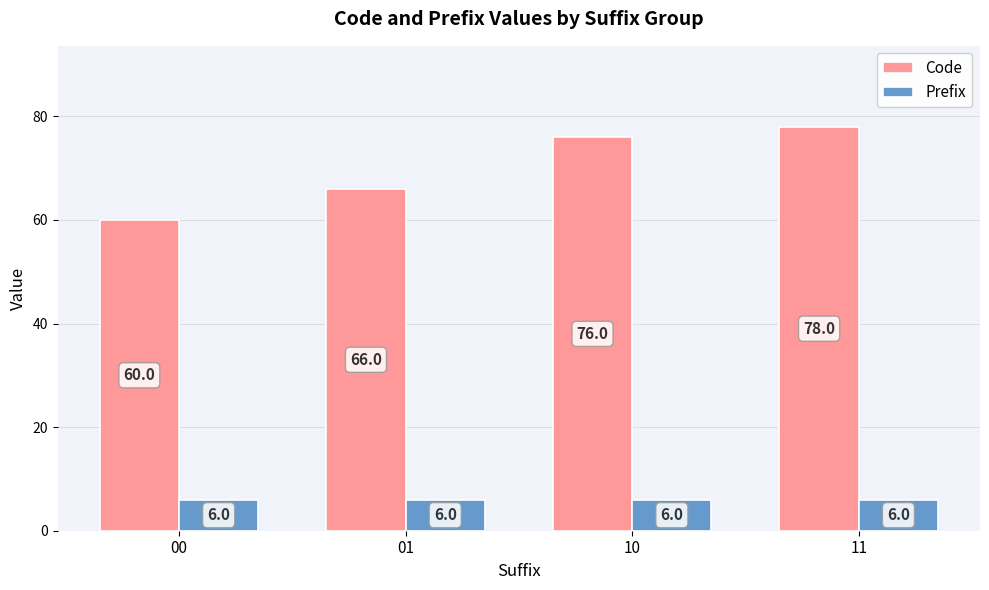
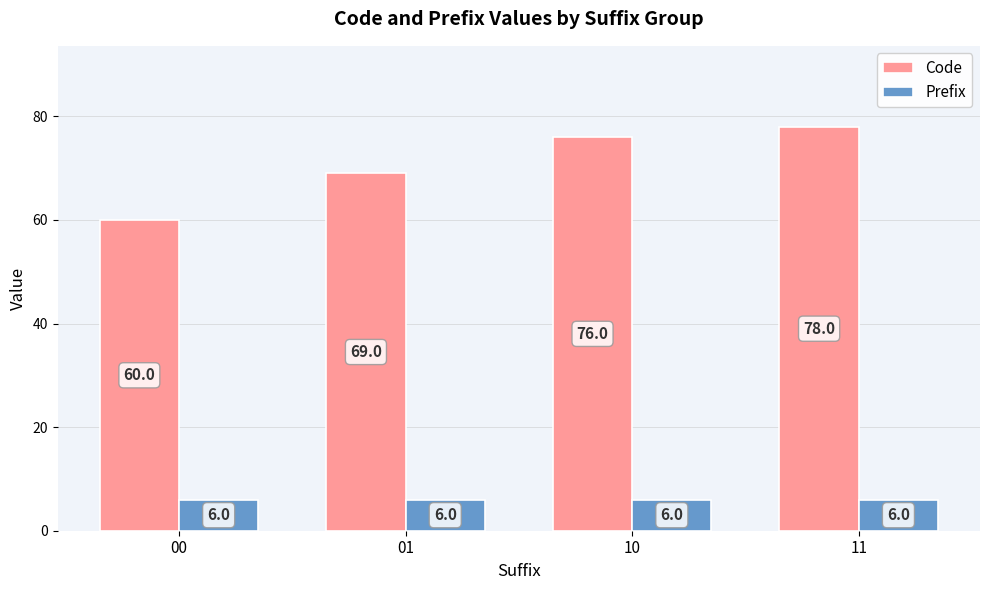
  {
    "Code": {
-     "01": 66.0
+     "01": 69.0
    }
  }
